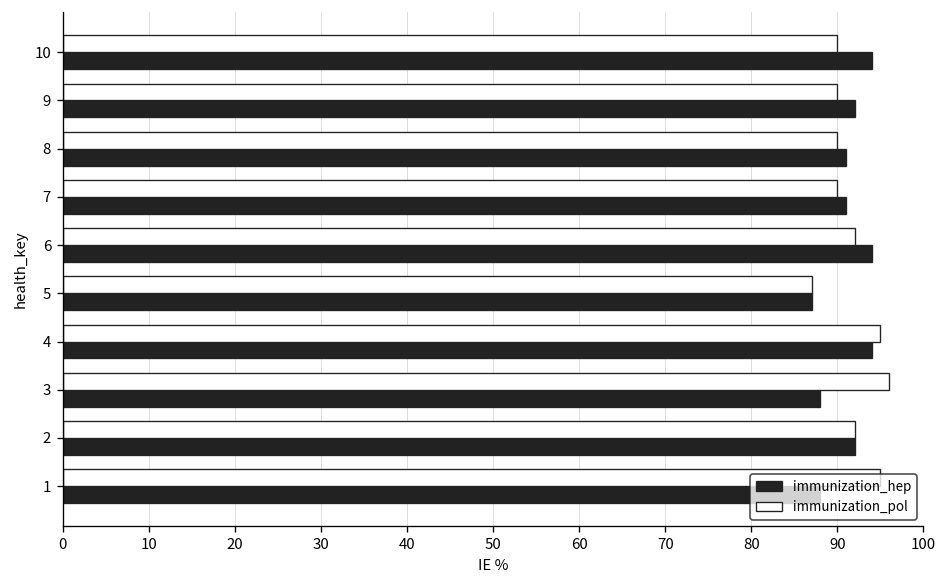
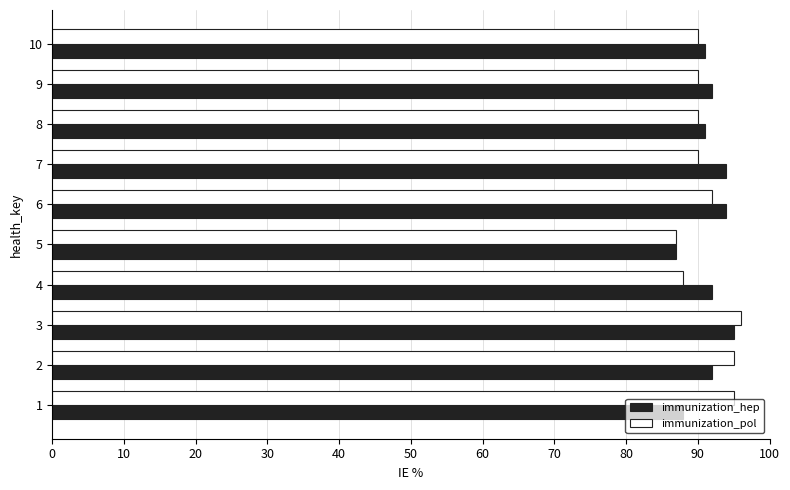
  {
    "immunization_hep": {
-     "10": 94,
+     "10": 91,
      "9": 92,
      "8": 91,
-     "7": 91,
+     "7": 94,
      "6": 94,
      "5": 87,
-     "4": 94,
-     "3": 88,
+     "4": 92,
+     "3": 95,
      "2": 92
    },
    "immunization_pol": {
      "10": 90,
      "9": 90,
      "8": 90,
      "7": 90,
      "6": 92,
      "5": 87,
-     "4": 95,
+     "4": 88,
      "3": 96,
-     "2": 92,
+     "2": 95,
      "1": 95
    }
  }
